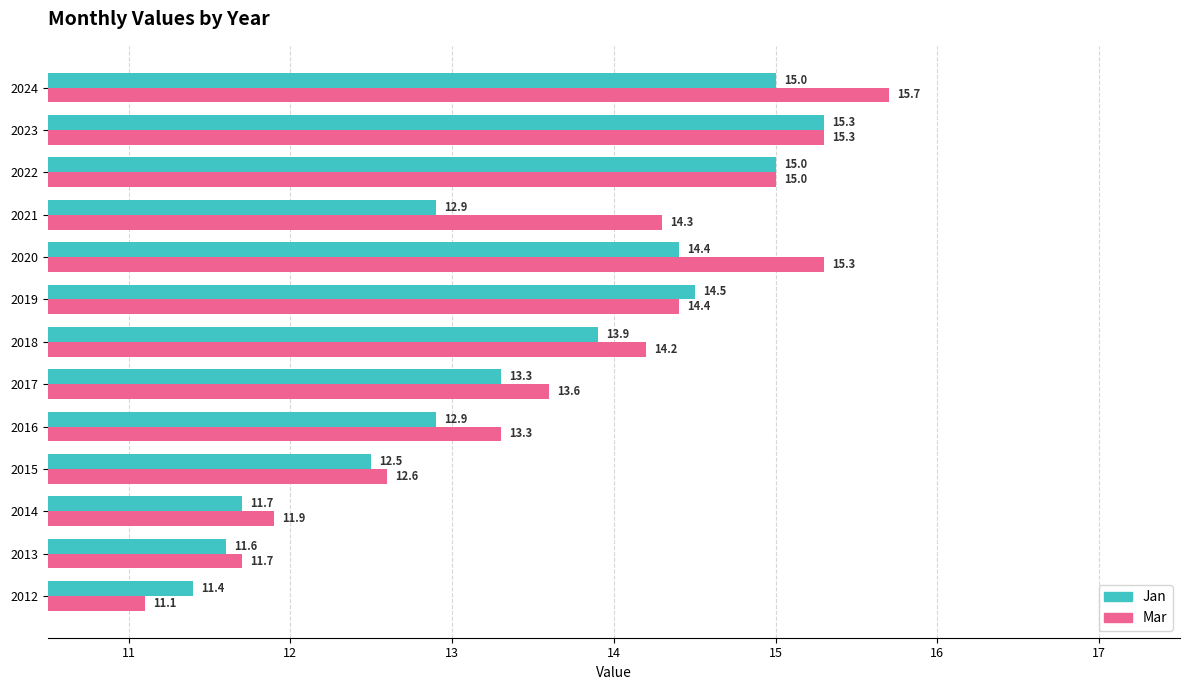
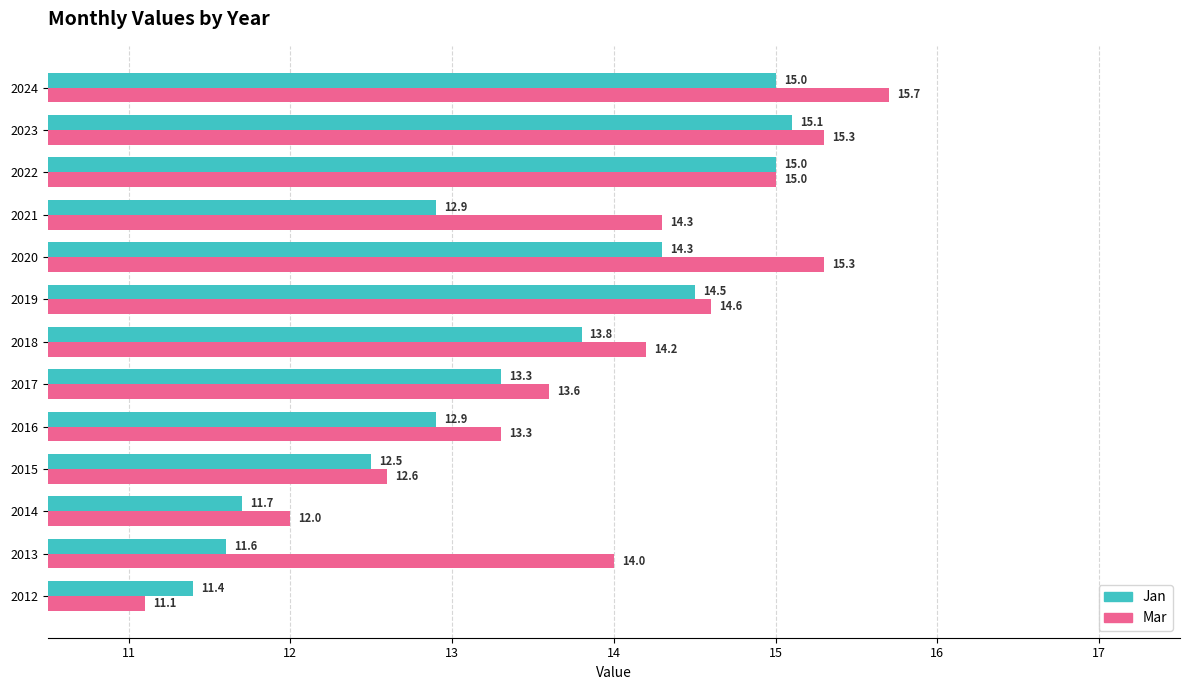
  {
    "Jan": {
      "2024": 15.0,
-     "2023": 15.3,
+     "2023": 15.1,
      "2022": 15.0,
      "2021": 12.9,
-     "2020": 14.4,
+     "2020": 14.3,
      "2019": 14.5,
-     "2018": 13.9,
+     "2018": 13.8,
      "2017": 13.3,
      "2016": 12.9,
      "2015": 12.5,
      "2014": 11.7,
      "2013": 11.6,
      "2012": 11.4
    },
    "Mar": {
      "2024": 15.7,
      "2023": 15.3,
      "2022": 15.0,
      "2021": 14.3,
      "2020": 15.3,
-     "2019": 14.4,
+     "2019": 14.6,
      "2018": 14.2,
      "2017": 13.6,
      "2016": 13.3,
      "2015": 12.6,
-     "2014": 11.9,
-     "2013": 11.7,
+     "2014": 12.0,
+     "2013": 14.0,
      "2012": 11.1
    }
  }
